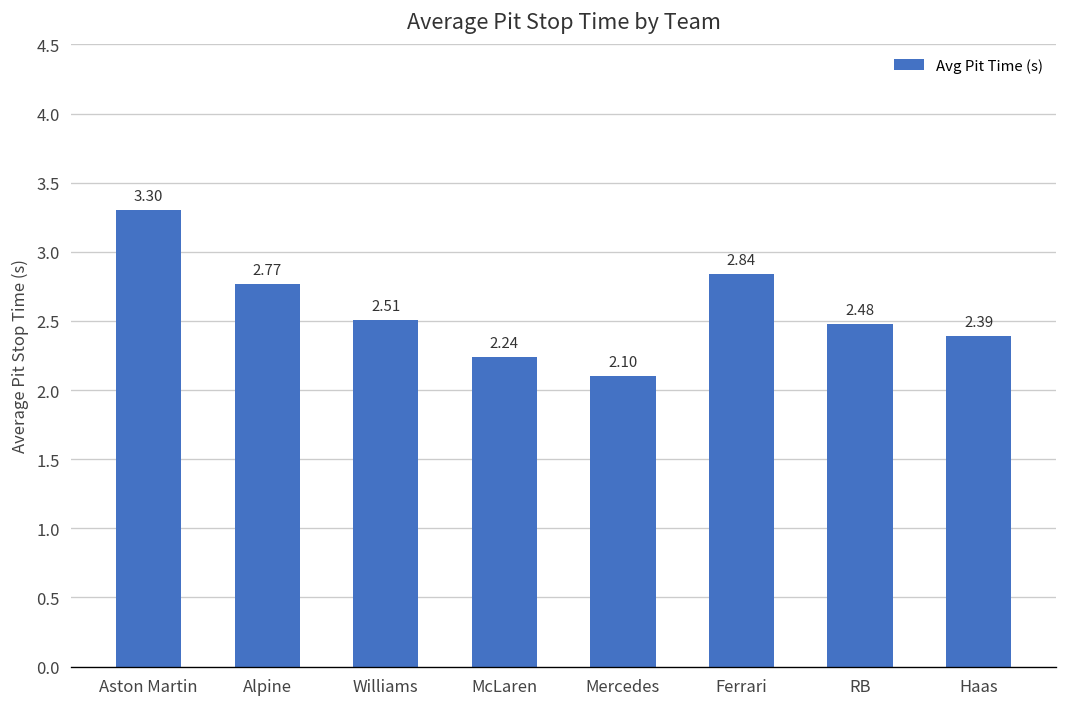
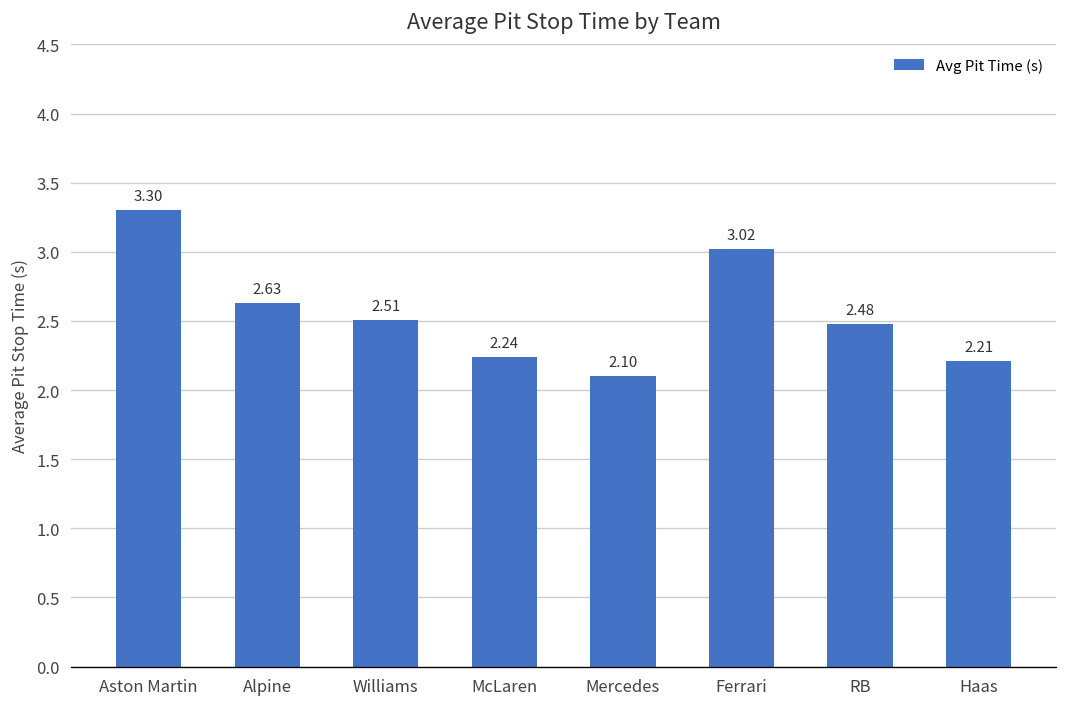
  {
    "Aston Martin": 3.30,
-   "Alpine": 2.77,
+   "Alpine": 2.63,
    "Williams": 2.51,
    "McLaren": 2.24,
    "Mercedes": 2.10,
-   "Ferrari": 2.84,
+   "Ferrari": 3.02,
    "RB": 2.48,
-   "Haas": 2.39
+   "Haas": 2.21
  }
